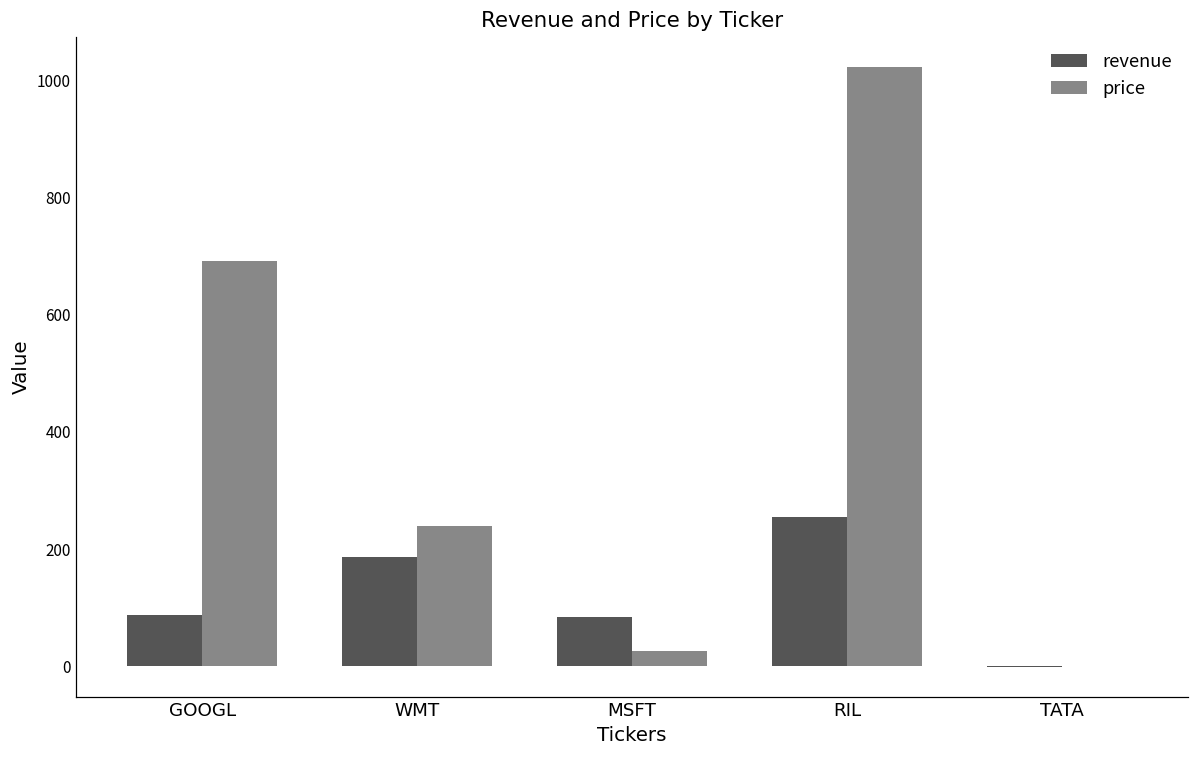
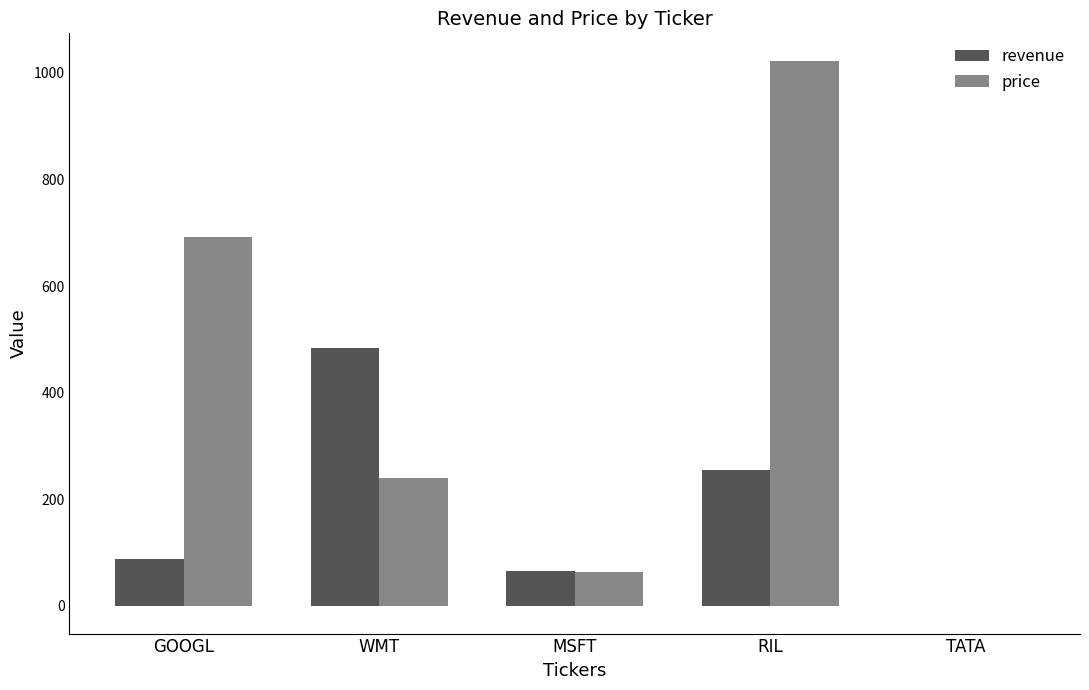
  {
    "revenue": {
      "GOOGL": 90,
-     "WMT": 190,
-     "MSFT": 90,
+     "WMT": 480,
+     "MSFT": 70,
      "RIL": 250
    },
    "price": {
      "GOOGL": 690,
      "WMT": 240,
-     "MSFT": 30,
+     "MSFT": 60,
      "RIL": 1020,
      "TATA": 0
    }
  }
